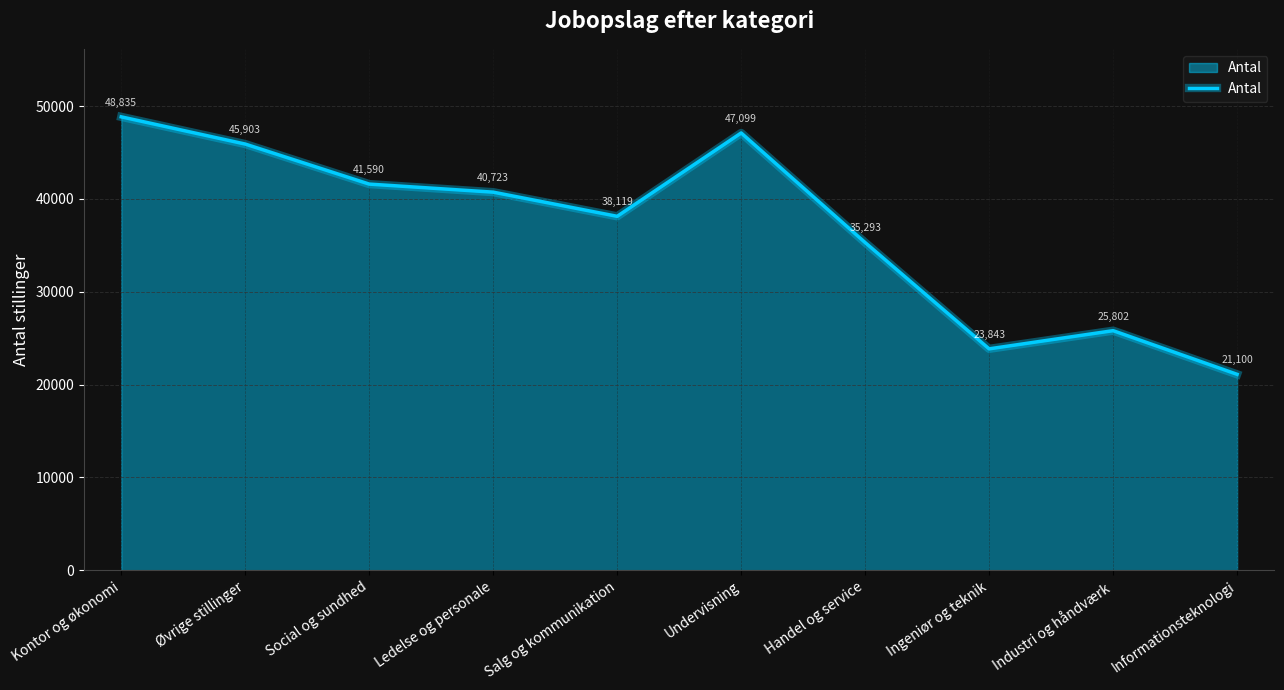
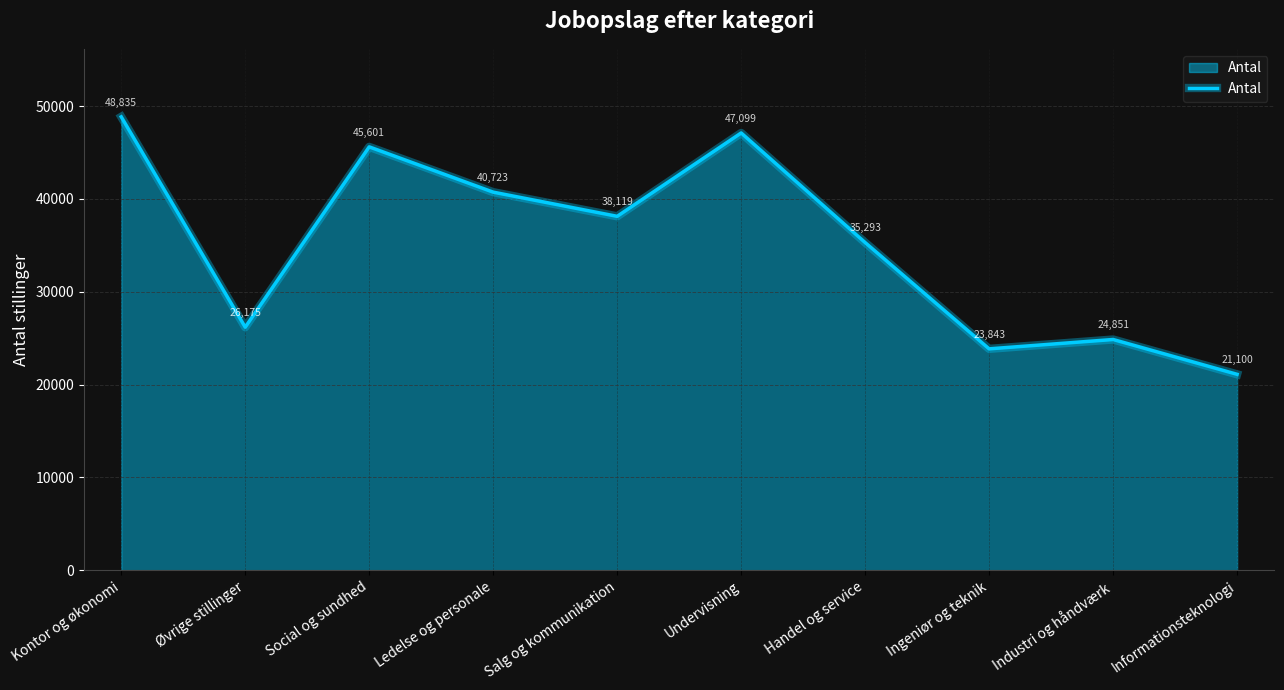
  {
    "Kontor og økonomi": "48,835",
-   "Øvrige stillinger": "45,903",
-   "Social og sundhed": "41,590",
+   "Øvrige stillinger": "26,175",
+   "Social og sundhed": "45,601",
    "Ledelse og personale": "40,723",
    "Salg og kommunikation": "38,119",
    "Undervisning": "47,099",
    "Handel og service": "35,293",
    "Ingeniør og teknik": "23,843",
-   "Industri og håndværk": "25,802",
+   "Industri og håndværk": "24,851",
    "Informationsteknologi": "21,100"
  }
